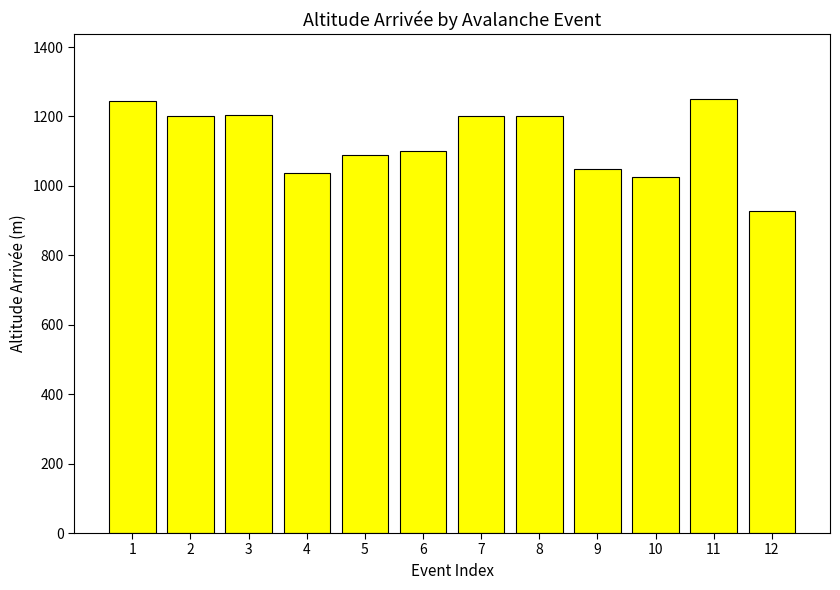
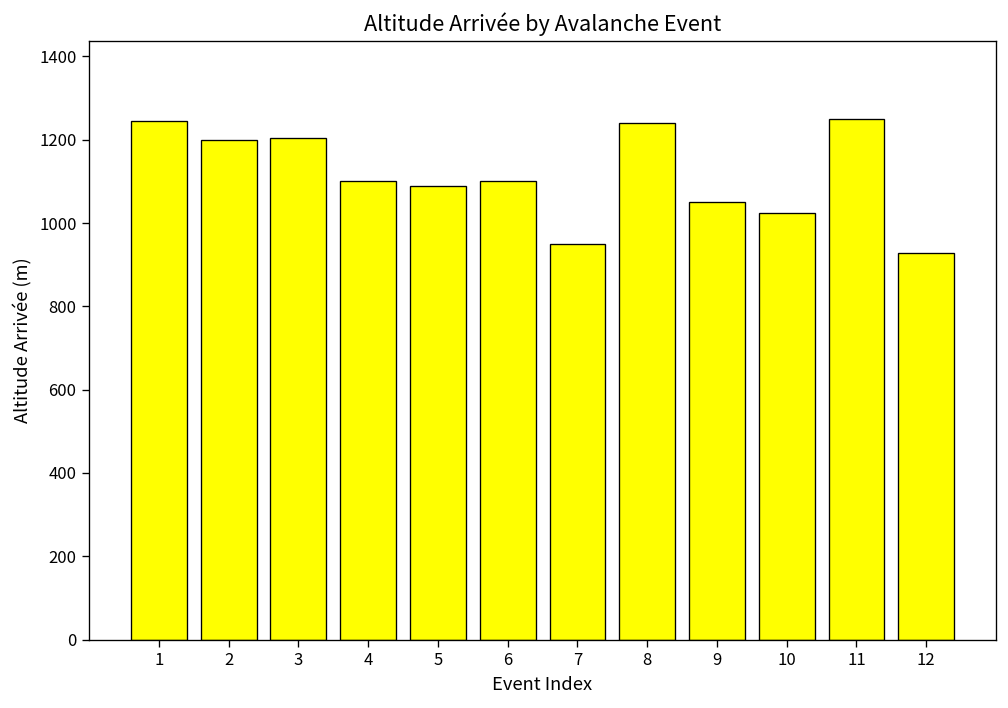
  {
    "1": 1250,
    "2": 1200,
    "3": 1200,
-   "4": 1040,
+   "4": 1100,
    "5": 1090,
    "6": 1100,
-   "7": 1200,
-   "8": 1200,
+   "7": 950,
+   "8": 1240,
    "9": 1050,
    "10": 1030,
    "11": 1250,
    "12": 930
  }
